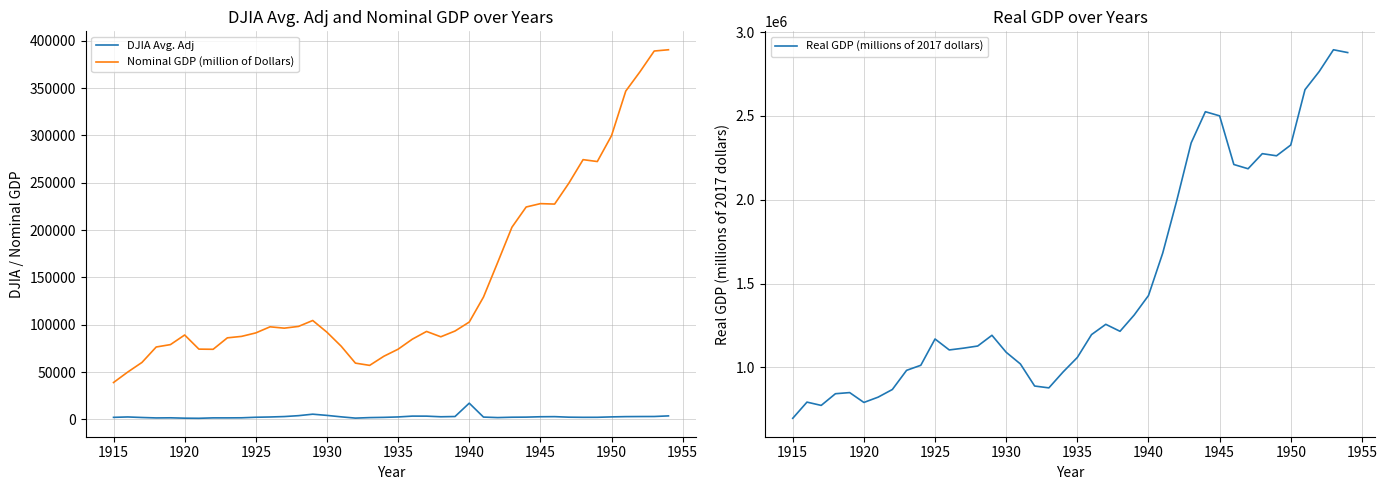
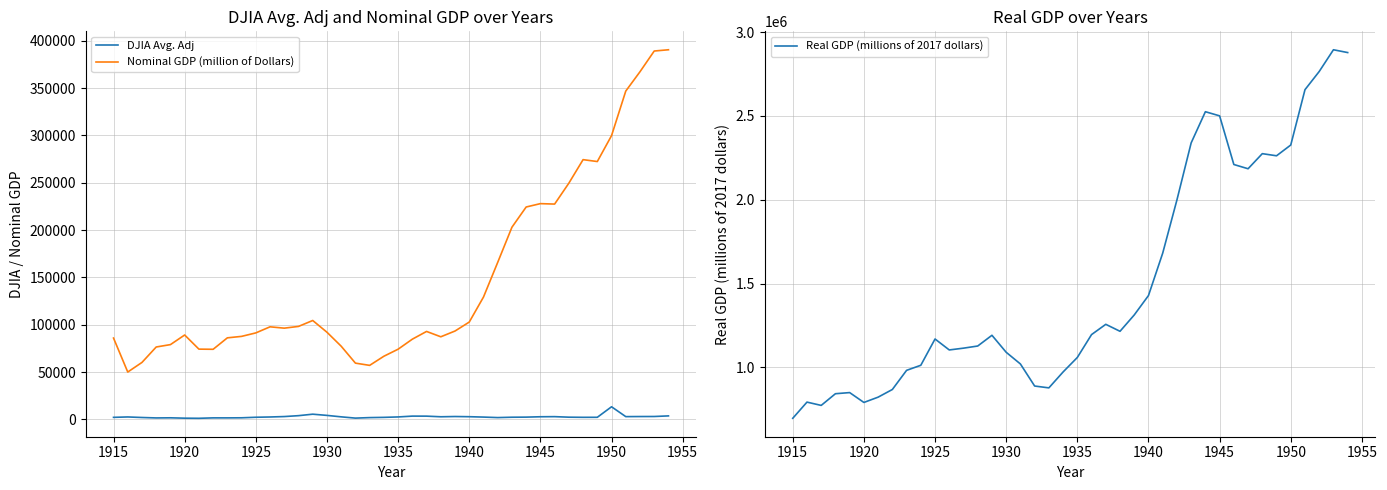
  {
    "DJIA Avg. Adj and Nominal GDP over Years": {
      "DJIA Avg. Adj": {
        "1915": 0,
        "1920": 0,
        "1925": 0,
        "1930": 0,
        "1935": 0,
-       "1940": 20000,
+       "1940": 0,
        "1945": 0,
-       "1950": 0
+       "1950": 10000
      },
      "Nominal GDP (million of Dollars)": {
-       "1915": 40000,
+       "1915": 90000,
        "1920": 90000,
        "1925": 90000,
        "1930": 90000,
        "1935": 70000,
        "1940": 100000,
        "1945": 230000,
        "1950": 300000
      }
    },
    "Real GDP over Years": {
      "1915": 700000,
      "1920": 790000,
      "1925": 1170000,
      "1930": 1090000,
      "1935": 1060000,
      "1940": 1430000,
      "1945": 2500000,
      "1950": 2330000
    }
  }
